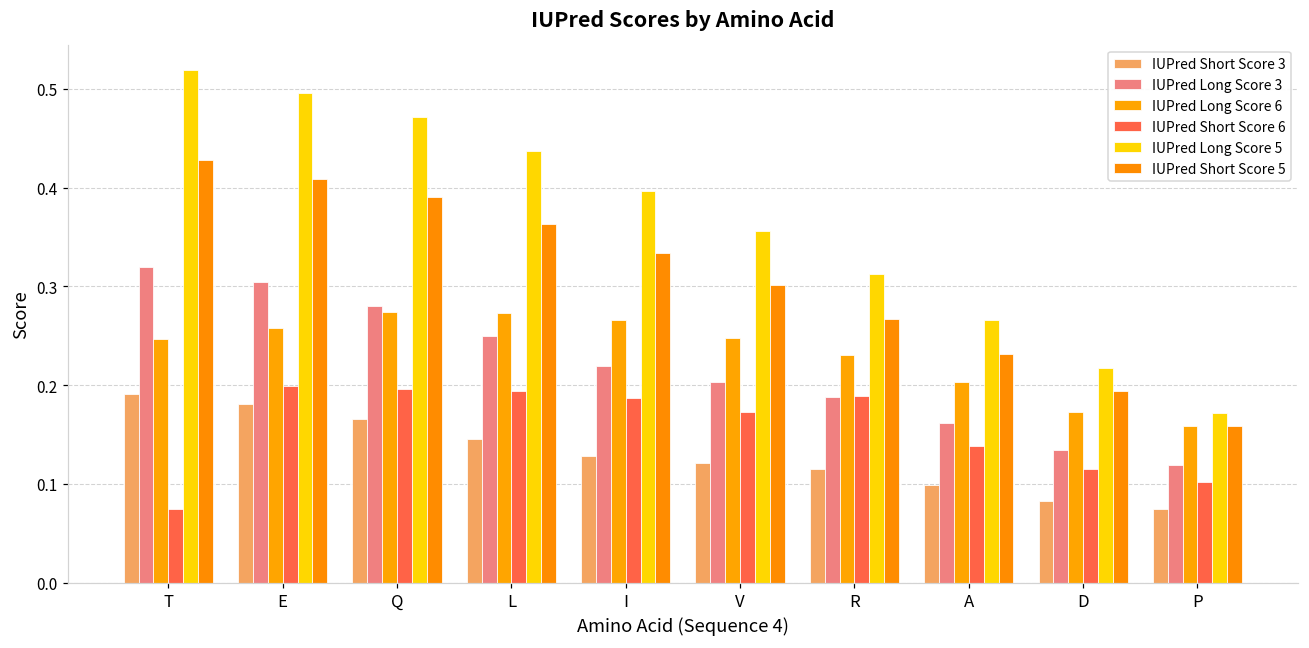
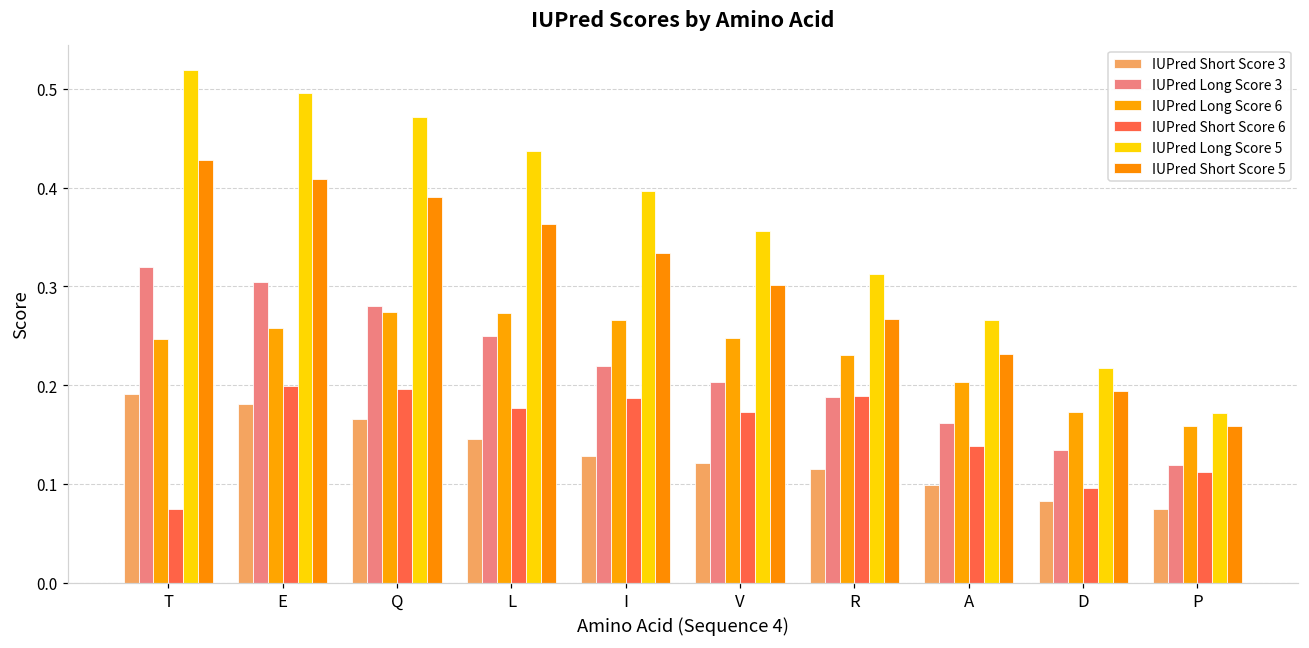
  {
    "IUPred Short Score 6": {
      "T": 0.07,
      "E": 0.20,
      "Q": 0.20,
-     "L": 0.19,
+     "L": 0.18,
      "I": 0.19,
      "V": 0.17,
      "R": 0.19,
      "A": 0.14,
-     "D": 0.12,
-     "P": 0.10
+     "D": 0.10,
+     "P": 0.11
    }
  }
